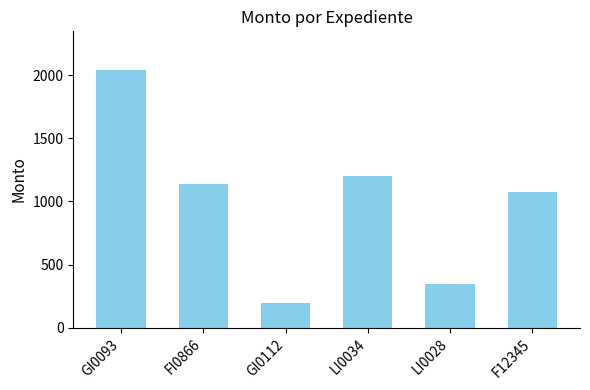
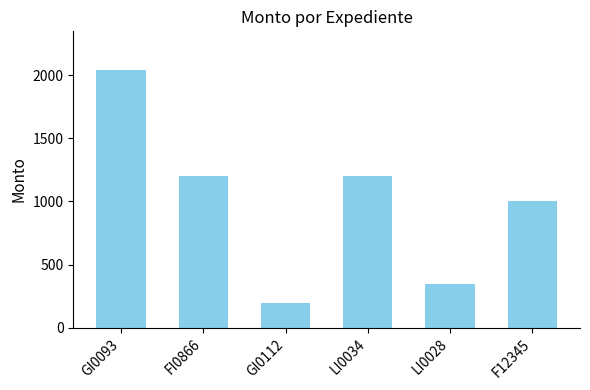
  {
    "GI0093": 2040,
-   "FI0866": 1130,
+   "FI0866": 1200,
    "GI0112": 190,
    "LI0034": 1210,
    "LI0028": 350,
-   "F12345": 1070
+   "F12345": 1000
  }
